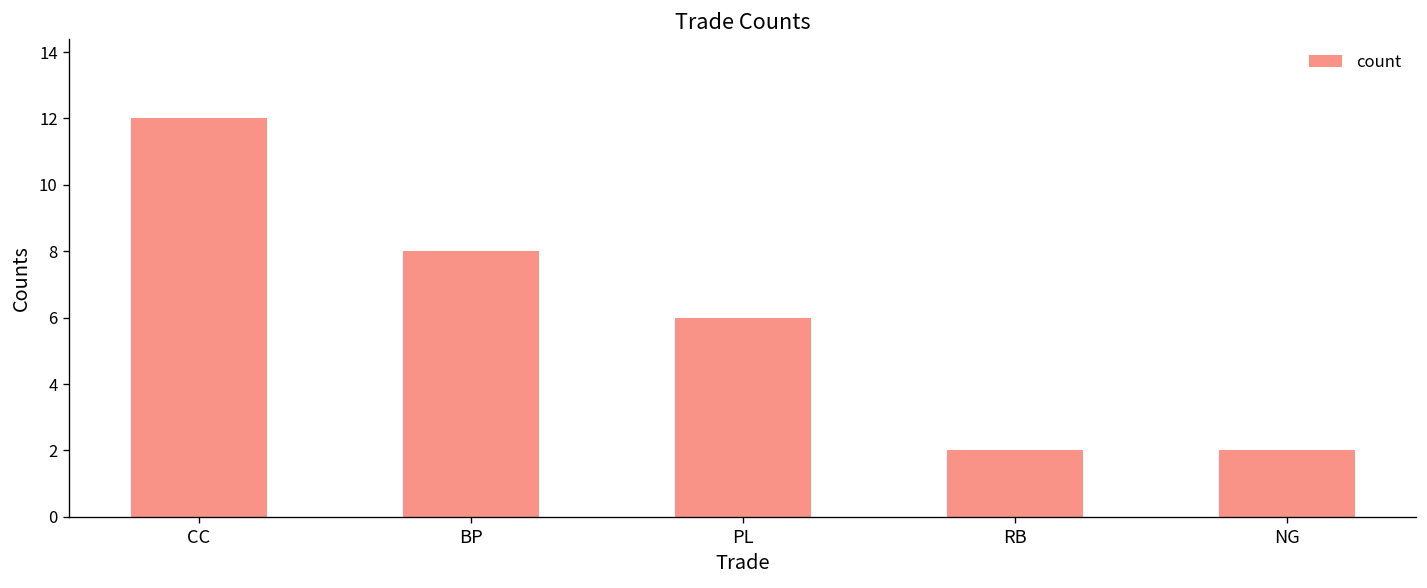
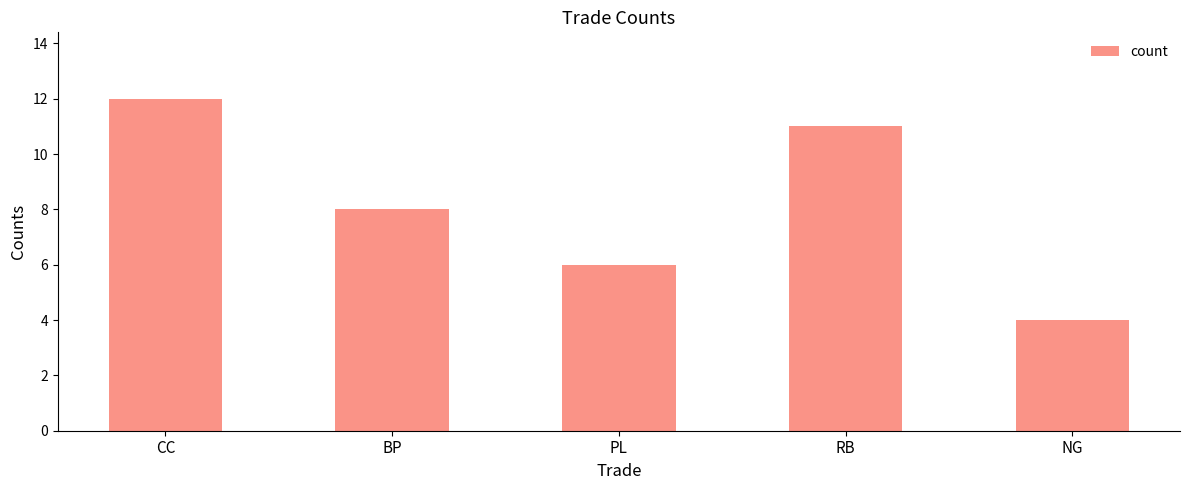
  {
    "CC": 12,
    "BP": 8,
    "PL": 6,
-   "RB": 2,
-   "NG": 2
+   "RB": 11,
+   "NG": 4
  }
